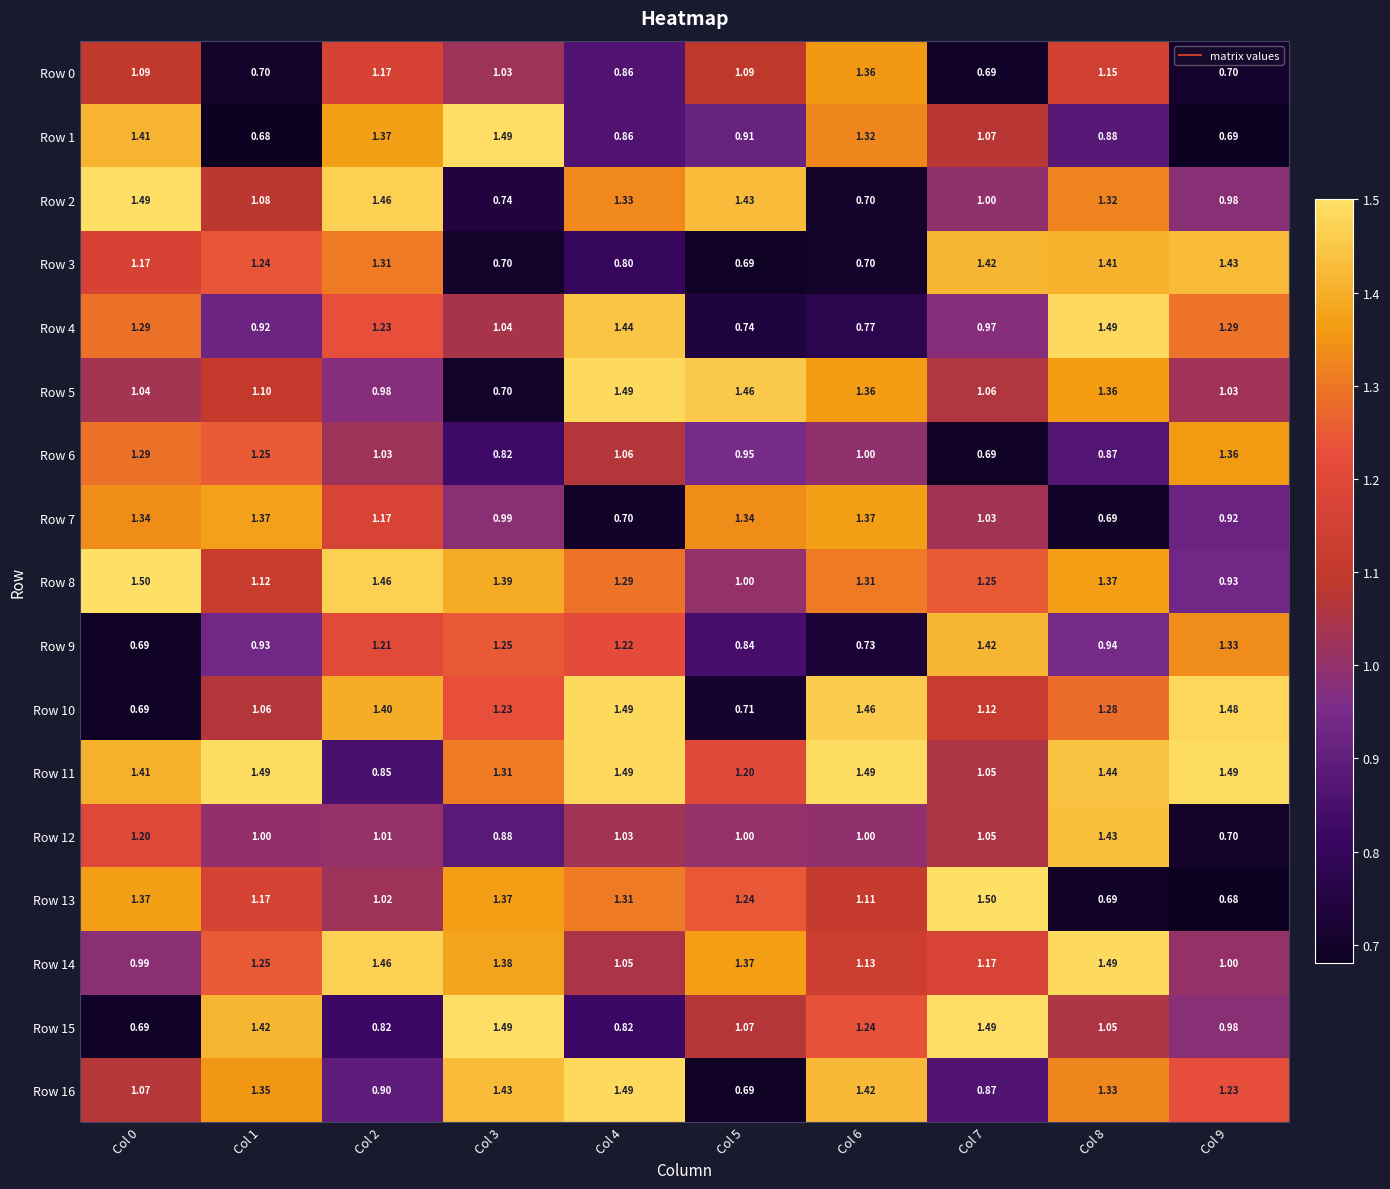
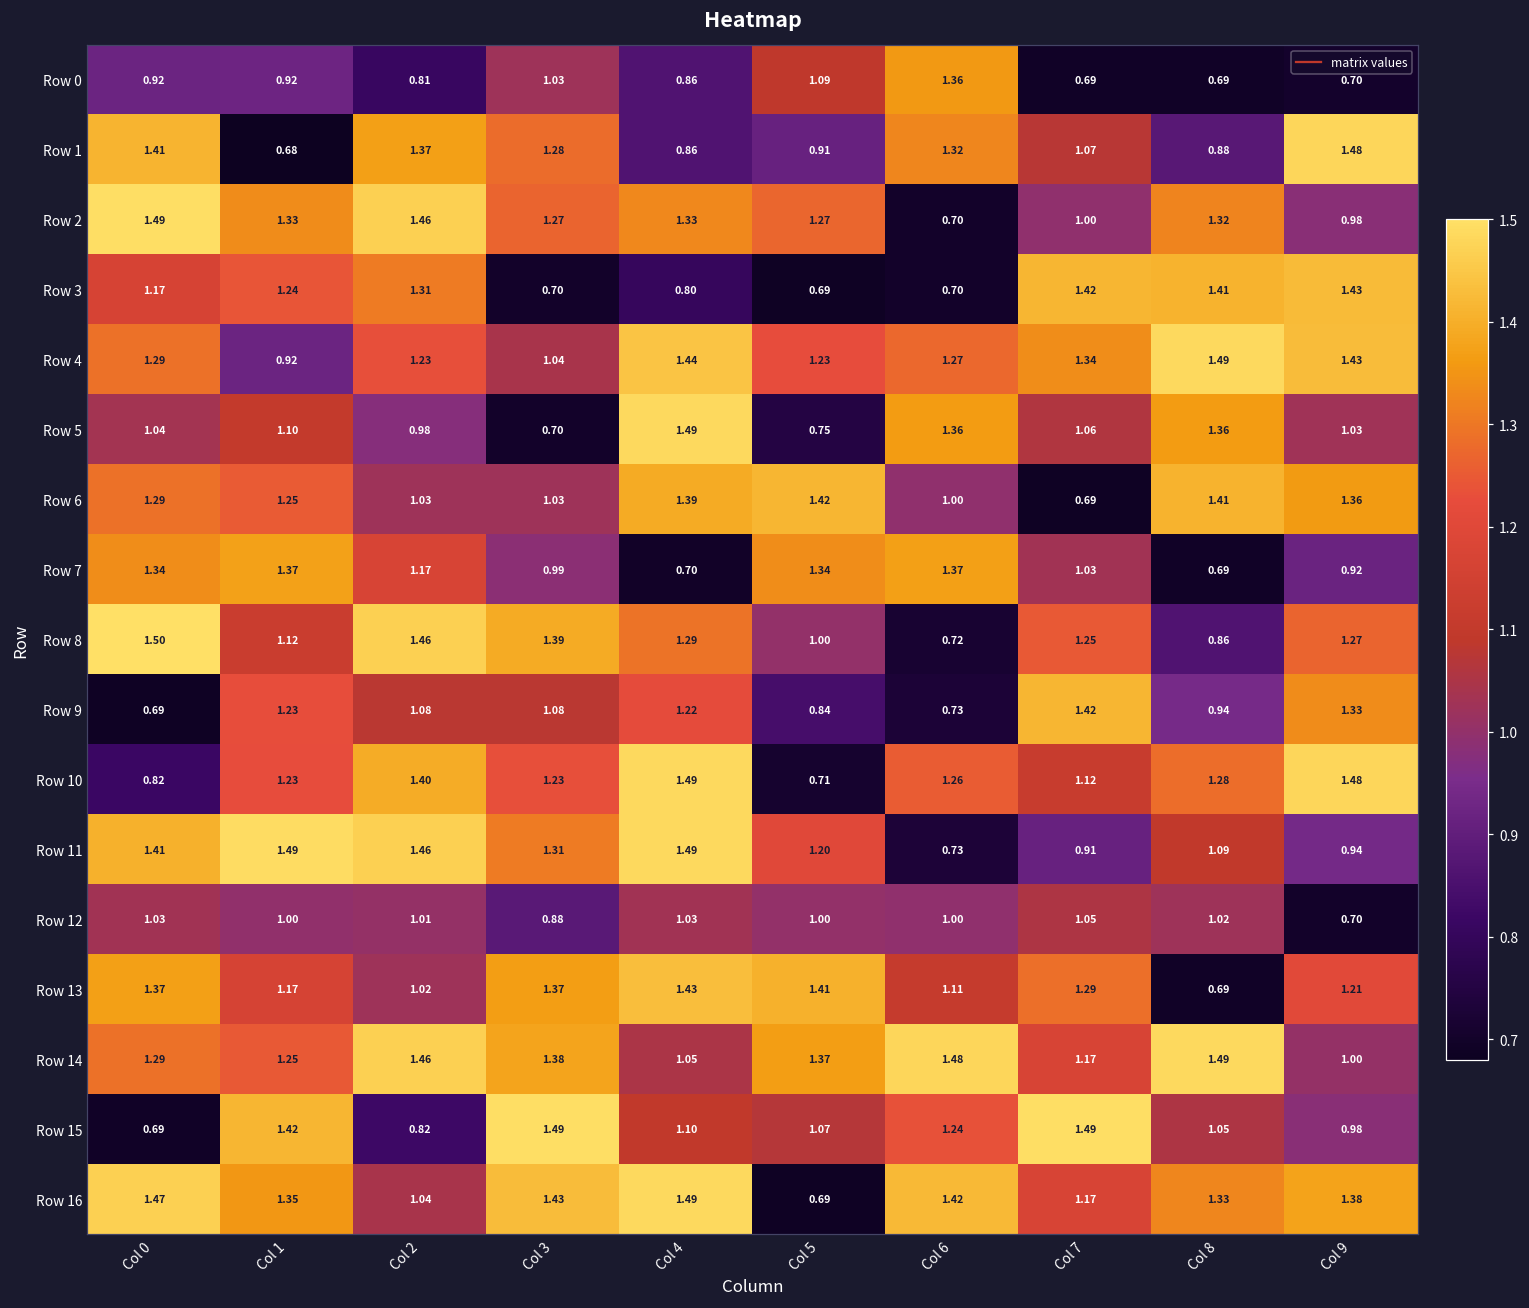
  {
    "Row 0": {
-     "Col 0": 1.09,
-     "Col 1": 0.70,
-     "Col 2": 1.17,
+     "Col 0": 0.92,
+     "Col 1": 0.92,
+     "Col 2": 0.81,
      "Col 3": 1.03,
      "Col 4": 0.86,
      "Col 5": 1.09,
      "Col 6": 1.36,
      "Col 7": 0.69,
-     "Col 8": 1.15,
+     "Col 8": 0.69,
      "Col 9": 0.70
    },
    "Row 1": {
      "Col 0": 1.41,
      "Col 1": 0.68,
      "Col 2": 1.37,
-     "Col 3": 1.49,
+     "Col 3": 1.28,
      "Col 4": 0.86,
      "Col 5": 0.91,
      "Col 6": 1.32,
      "Col 7": 1.07,
      "Col 8": 0.88,
-     "Col 9": 0.69
+     "Col 9": 1.48
    },
    "Row 2": {
      "Col 0": 1.49,
-     "Col 1": 1.08,
+     "Col 1": 1.33,
      "Col 2": 1.46,
-     "Col 3": 0.74,
+     "Col 3": 1.27,
      "Col 4": 1.33,
-     "Col 5": 1.43,
+     "Col 5": 1.27,
      "Col 6": 0.70,
      "Col 7": 1.00,
      "Col 8": 1.32,
      "Col 9": 0.98
    },
    "Row 3": {
      "Col 0": 1.17,
      "Col 1": 1.24,
      "Col 2": 1.31,
      "Col 3": 0.70,
      "Col 4": 0.80,
      "Col 5": 0.69,
      "Col 6": 0.70,
      "Col 7": 1.42,
      "Col 8": 1.41,
      "Col 9": 1.43
    },
    "Row 4": {
      "Col 0": 1.29,
      "Col 1": 0.92,
      "Col 2": 1.23,
      "Col 3": 1.04,
      "Col 4": 1.44,
-     "Col 5": 0.74,
-     "Col 6": 0.77,
-     "Col 7": 0.97,
+     "Col 5": 1.23,
+     "Col 6": 1.27,
+     "Col 7": 1.34,
      "Col 8": 1.49,
-     "Col 9": 1.29
+     "Col 9": 1.43
    },
    "Row 5": {
      "Col 0": 1.04,
      "Col 1": 1.10,
      "Col 2": 0.98,
      "Col 3": 0.70,
      "Col 4": 1.49,
-     "Col 5": 1.46,
+     "Col 5": 0.75,
      "Col 6": 1.36,
      "Col 7": 1.06,
      "Col 8": 1.36,
      "Col 9": 1.03
    },
    "Row 6": {
      "Col 0": 1.29,
      "Col 1": 1.25,
      "Col 2": 1.03,
-     "Col 3": 0.82,
-     "Col 4": 1.06,
-     "Col 5": 0.95,
+     "Col 3": 1.03,
+     "Col 4": 1.39,
+     "Col 5": 1.42,
      "Col 6": 1.00,
      "Col 7": 0.69,
-     "Col 8": 0.87,
+     "Col 8": 1.41,
      "Col 9": 1.36
    },
    "Row 7": {
      "Col 0": 1.34,
      "Col 1": 1.37,
      "Col 2": 1.17,
      "Col 3": 0.99,
      "Col 4": 0.70,
      "Col 5": 1.34,
      "Col 6": 1.37,
      "Col 7": 1.03,
      "Col 8": 0.69,
      "Col 9": 0.92
    },
    "Row 8": {
      "Col 0": 1.50,
      "Col 1": 1.12,
      "Col 2": 1.46,
      "Col 3": 1.39,
      "Col 4": 1.29,
      "Col 5": 1.00,
-     "Col 6": 1.31,
+     "Col 6": 0.72,
      "Col 7": 1.25,
-     "Col 8": 1.37,
-     "Col 9": 0.93
+     "Col 8": 0.86,
+     "Col 9": 1.27
    },
    "Row 9": {
      "Col 0": 0.69,
-     "Col 1": 0.93,
-     "Col 2": 1.21,
-     "Col 3": 1.25,
+     "Col 1": 1.23,
+     "Col 2": 1.08,
+     "Col 3": 1.08,
      "Col 4": 1.22,
      "Col 5": 0.84,
      "Col 6": 0.73,
      "Col 7": 1.42,
      "Col 8": 0.94,
      "Col 9": 1.33
    },
    "Row 10": {
-     "Col 0": 0.69,
-     "Col 1": 1.06,
+     "Col 0": 0.82,
+     "Col 1": 1.23,
      "Col 2": 1.40,
      "Col 3": 1.23,
      "Col 4": 1.49,
      "Col 5": 0.71,
-     "Col 6": 1.46,
+     "Col 6": 1.26,
      "Col 7": 1.12,
      "Col 8": 1.28,
      "Col 9": 1.48
    },
    "Row 11": {
      "Col 0": 1.41,
      "Col 1": 1.49,
-     "Col 2": 0.85,
+     "Col 2": 1.46,
      "Col 3": 1.31,
      "Col 4": 1.49,
      "Col 5": 1.20,
-     "Col 6": 1.49,
-     "Col 7": 1.05,
-     "Col 8": 1.44,
-     "Col 9": 1.49
+     "Col 6": 0.73,
+     "Col 7": 0.91,
+     "Col 8": 1.09,
+     "Col 9": 0.94
    },
    "Row 12": {
-     "Col 0": 1.20,
+     "Col 0": 1.03,
      "Col 1": 1.00,
      "Col 2": 1.01,
      "Col 3": 0.88,
      "Col 4": 1.03,
      "Col 5": 1.00,
      "Col 6": 1.00,
      "Col 7": 1.05,
-     "Col 8": 1.43,
+     "Col 8": 1.02,
      "Col 9": 0.70
    },
    "Row 13": {
      "Col 0": 1.37,
      "Col 1": 1.17,
      "Col 2": 1.02,
      "Col 3": 1.37,
-     "Col 4": 1.31,
-     "Col 5": 1.24,
+     "Col 4": 1.43,
+     "Col 5": 1.41,
      "Col 6": 1.11,
-     "Col 7": 1.50,
+     "Col 7": 1.29,
      "Col 8": 0.69,
-     "Col 9": 0.68
+     "Col 9": 1.21
    },
    "Row 14": {
-     "Col 0": 0.99,
+     "Col 0": 1.29,
      "Col 1": 1.25,
      "Col 2": 1.46,
      "Col 3": 1.38,
      "Col 4": 1.05,
      "Col 5": 1.37,
-     "Col 6": 1.13,
+     "Col 6": 1.48,
      "Col 7": 1.17,
      "Col 8": 1.49,
      "Col 9": 1.00
    },
    "Row 15": {
      "Col 0": 0.69,
      "Col 1": 1.42,
      "Col 2": 0.82,
      "Col 3": 1.49,
-     "Col 4": 0.82,
+     "Col 4": 1.10,
      "Col 5": 1.07,
      "Col 6": 1.24,
      "Col 7": 1.49,
      "Col 8": 1.05,
      "Col 9": 0.98
    },
    "Row 16": {
-     "Col 0": 1.07,
+     "Col 0": 1.47,
      "Col 1": 1.35,
-     "Col 2": 0.90,
+     "Col 2": 1.04,
      "Col 3": 1.43,
      "Col 4": 1.49,
      "Col 5": 0.69,
      "Col 6": 1.42,
-     "Col 7": 0.87,
+     "Col 7": 1.17,
      "Col 8": 1.33,
-     "Col 9": 1.23
+     "Col 9": 1.38
    }
  }
